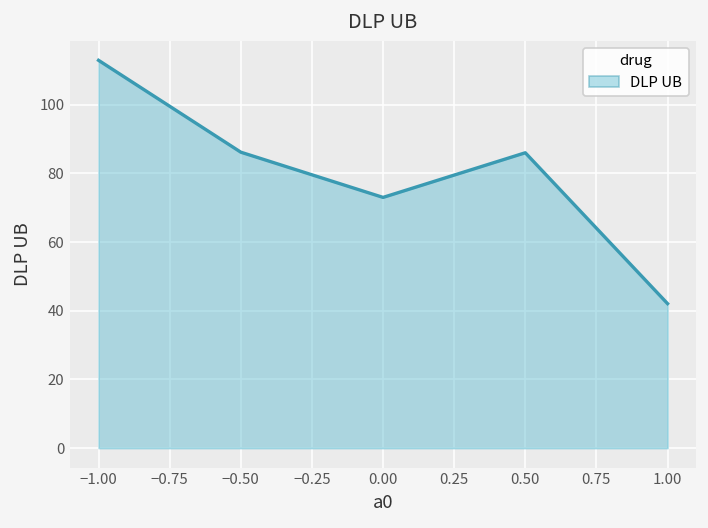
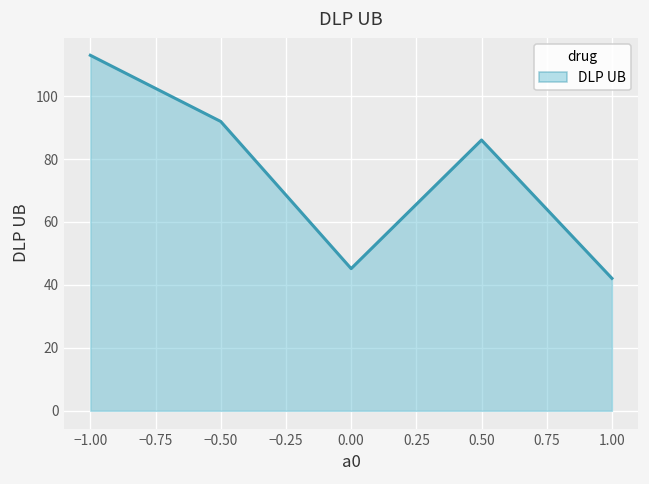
  {
    "−1.00": 113,
-   "−0.50": 86,
-   "0.00": 73,
+   "−0.50": 92,
+   "0.00": 45,
    "0.50": 86,
    "1.00": 42
  }
